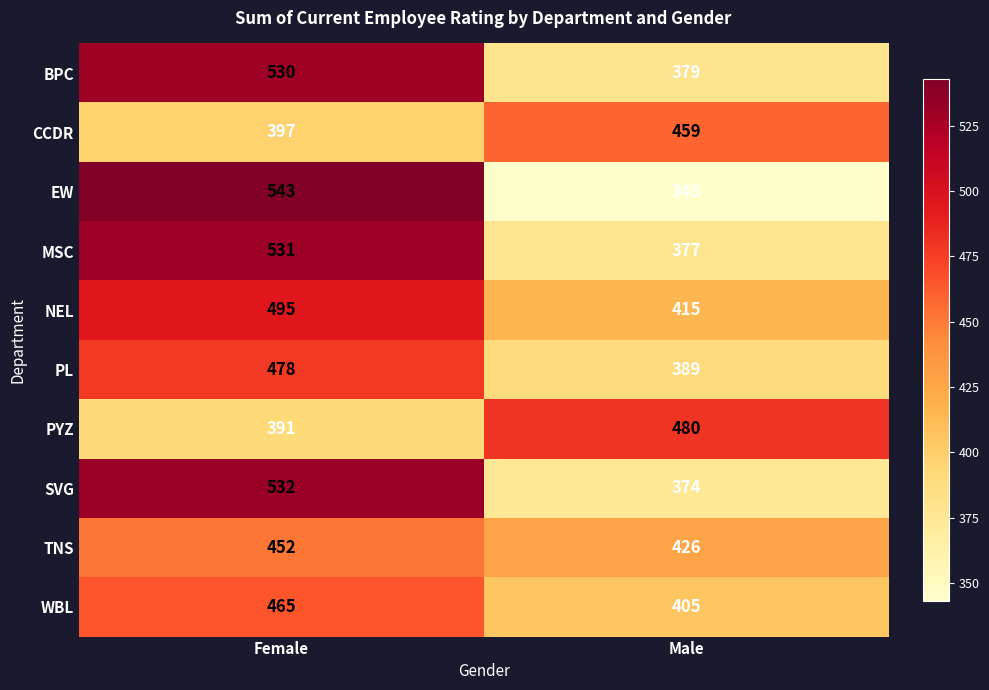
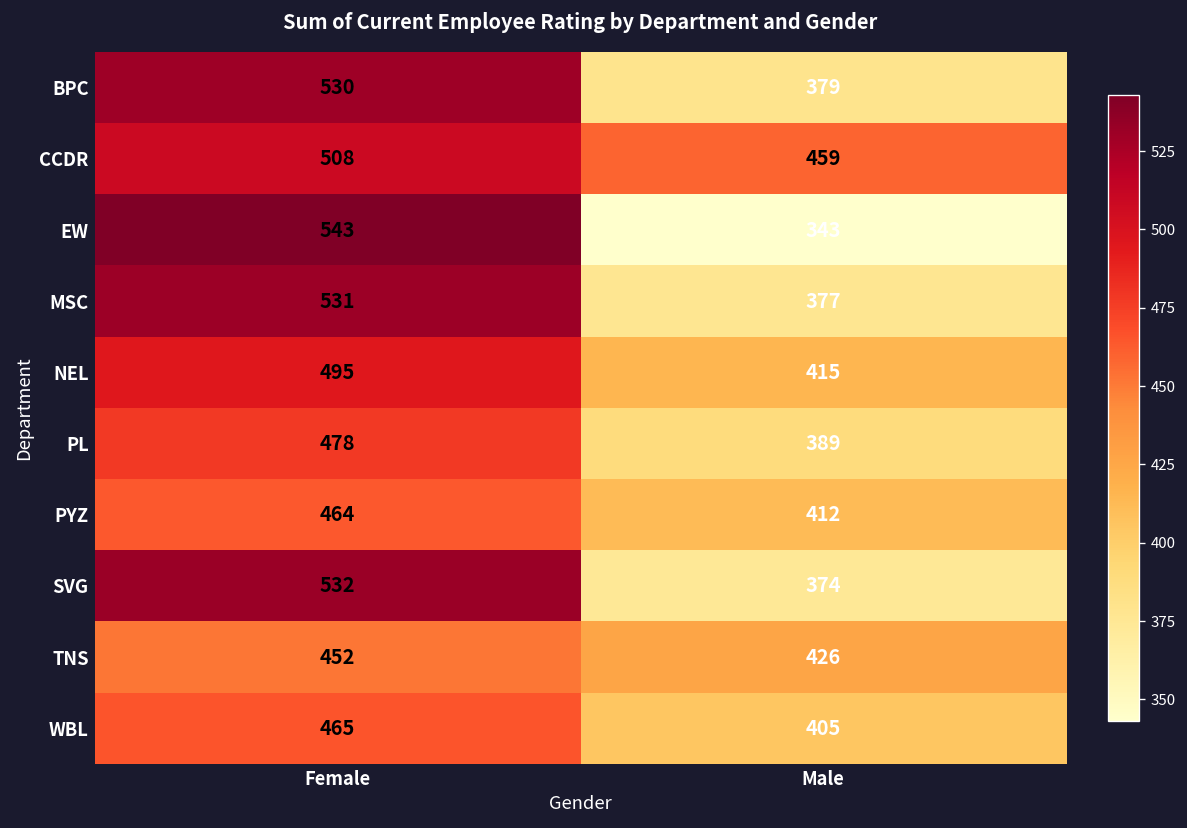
  {
    "BPC": {
      "Female": 530,
      "Male": 379
    },
    "CCDR": {
-     "Female": 397,
+     "Female": 508,
      "Male": 459
    },
    "EW": {
      "Female": 543,
      "Male": 343
    },
    "MSC": {
      "Female": 531,
      "Male": 377
    },
    "NEL": {
      "Female": 495,
      "Male": 415
    },
    "PL": {
      "Female": 478,
      "Male": 389
    },
    "PYZ": {
-     "Female": 391,
-     "Male": 480
+     "Female": 464,
+     "Male": 412
    },
    "SVG": {
      "Female": 532,
      "Male": 374
    },
    "TNS": {
      "Female": 452,
      "Male": 426
    },
    "WBL": {
      "Female": 465,
      "Male": 405
    }
  }
